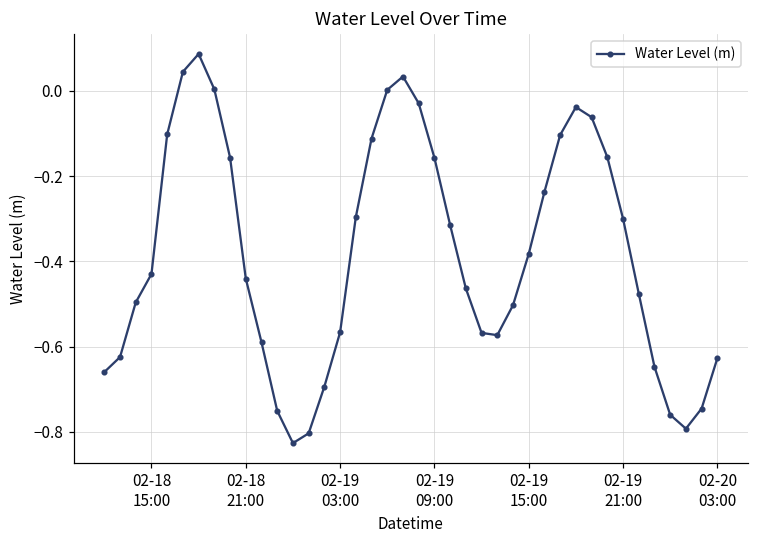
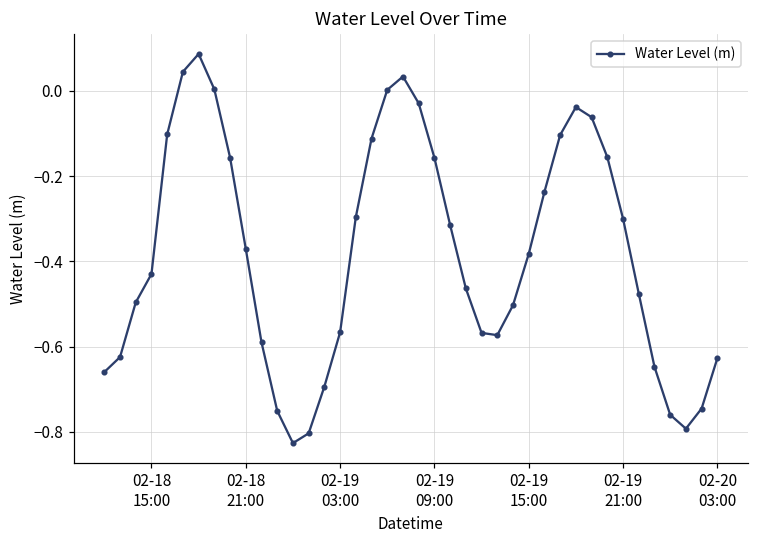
  {
    "02-18 15:00": -0.43,
-   "02-18 21:00": -0.44,
+   "02-18 21:00": -0.37,
    "02-19 03:00": -0.57,
    "02-19 09:00": -0.16,
    "02-19 15:00": -0.38,
    "02-19 21:00": -0.30,
    "02-20 03:00": -0.63
  }
